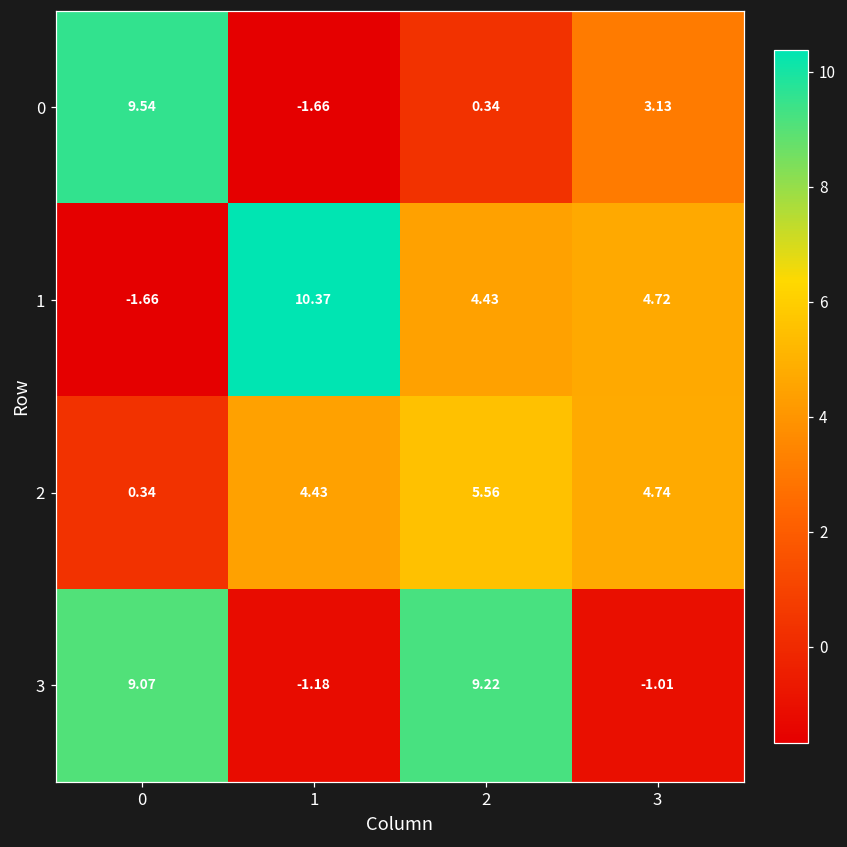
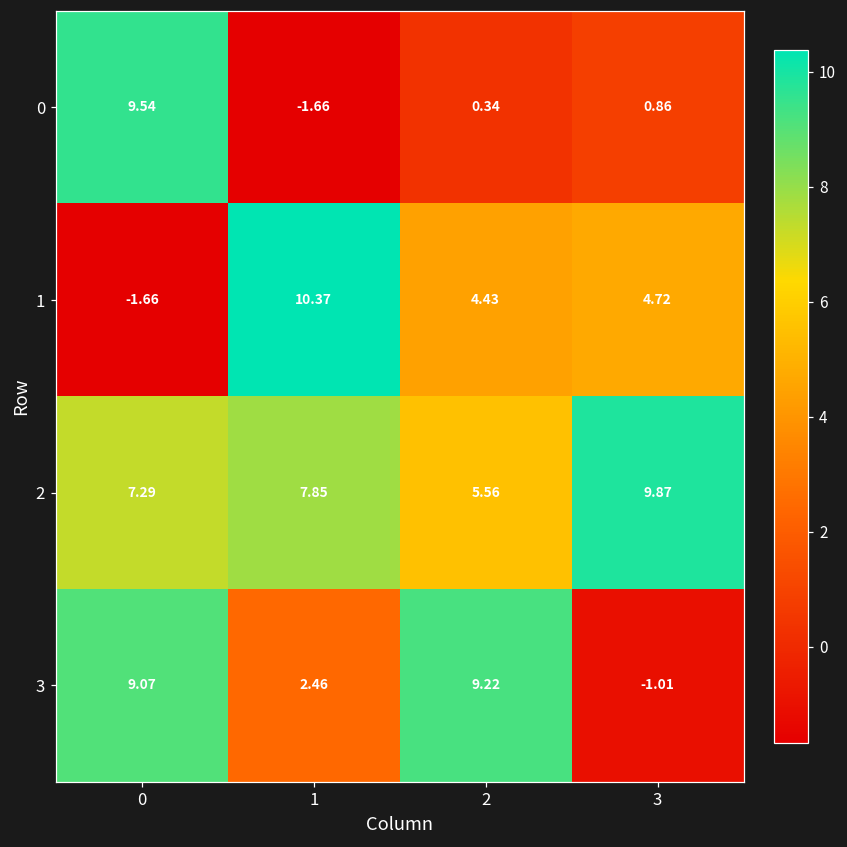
  {
    "0": {
      "0": 9.54,
      "1": -1.66,
      "2": 0.34,
-     "3": 3.13
+     "3": 0.86
    },
    "1": {
      "0": -1.66,
      "1": 10.37,
      "2": 4.43,
      "3": 4.72
    },
    "2": {
-     "0": 0.34,
-     "1": 4.43,
+     "0": 7.29,
+     "1": 7.85,
      "2": 5.56,
-     "3": 4.74
+     "3": 9.87
    },
    "3": {
      "0": 9.07,
-     "1": -1.18,
+     "1": 2.46,
      "2": 9.22,
      "3": -1.01
    }
  }
